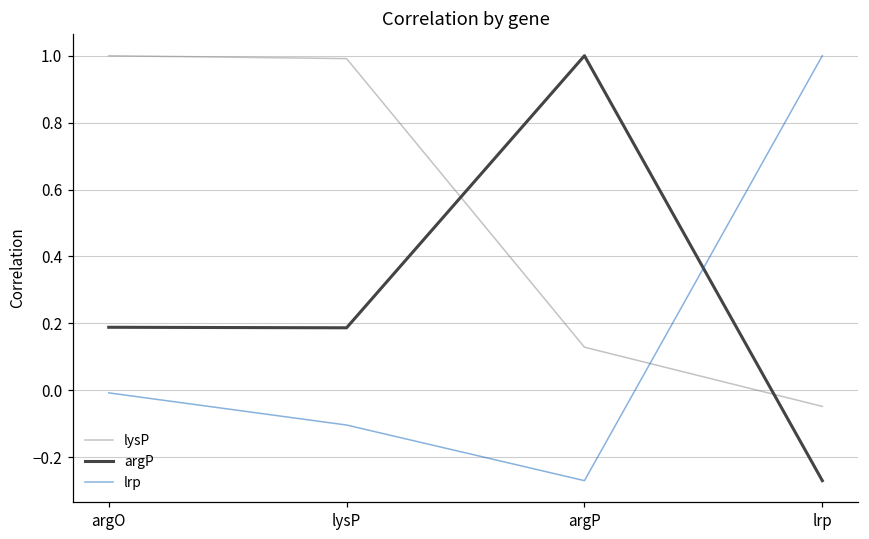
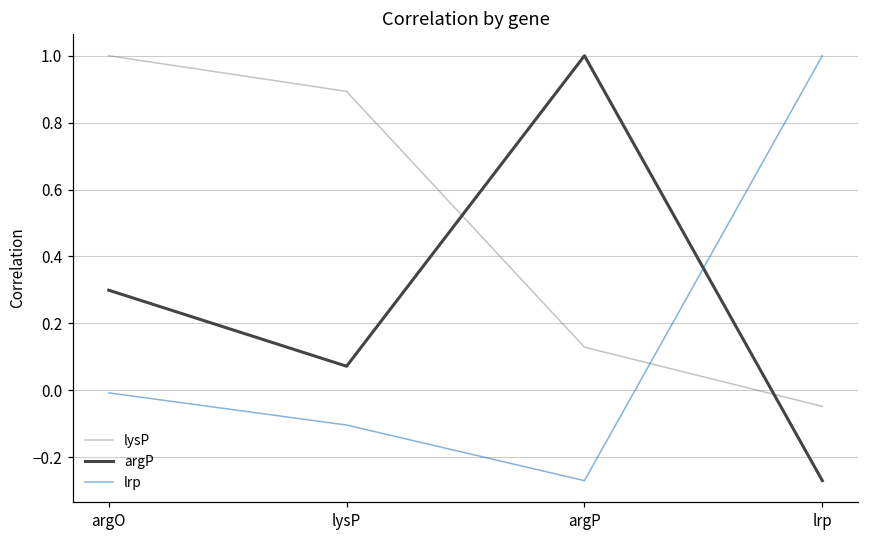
  {
    "lysP": {
      "argO": 1.00,
-     "lysP": 0.99,
+     "lysP": 0.89,
      "argP": 0.13,
      "lrp": -0.05
    },
    "argP": {
-     "argO": 0.19,
-     "lysP": 0.19,
+     "argO": 0.30,
+     "lysP": 0.07,
      "argP": 1.00,
      "lrp": -0.27
    },
    "lrp": {
      "argO": -0.01,
      "lysP": -0.10,
      "argP": -0.27,
      "lrp": 1.00
    }
  }
